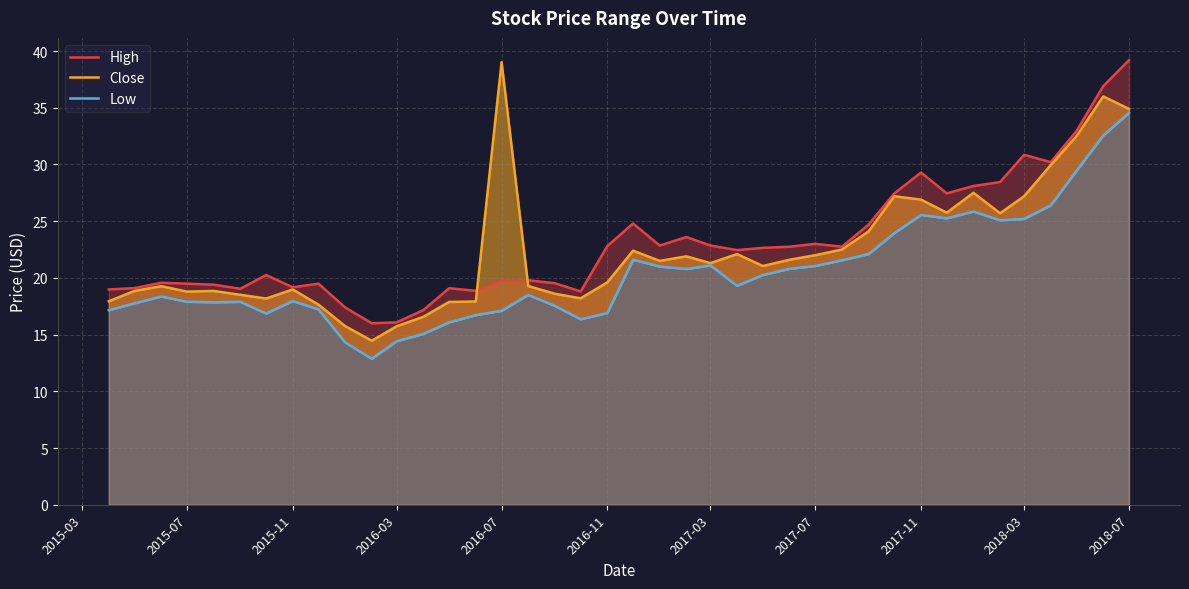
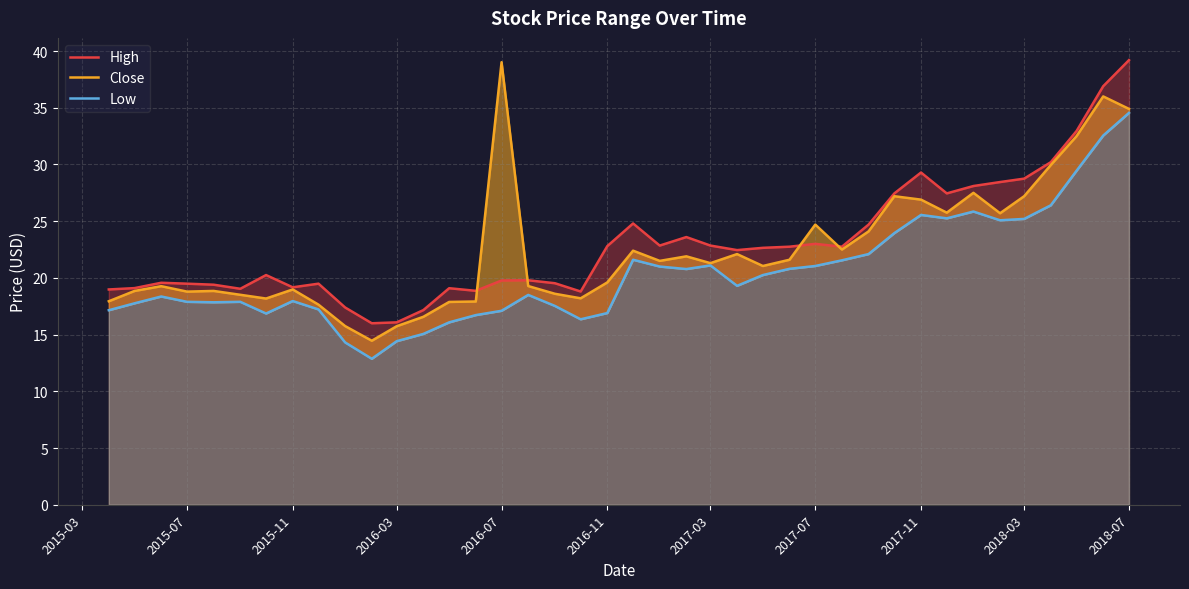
  {
    "High": {
      "2015-07": 19.5,
      "2016-03": 16.1,
      "2016-07": 19.8,
      "2016-11": 22.8,
      "2017-03": 22.9,
      "2017-07": 23.0,
      "2017-11": 29.3,
-     "2018-03": 30.9,
+     "2018-03": 28.8,
      "2018-07": 39.2
    },
    "Close": {
      "2015-07": 18.8,
      "2016-03": 15.7,
      "2016-07": 39.0,
      "2016-11": 19.6,
-     "2017-07": 22.0,
+     "2017-07": 24.7,
      "2017-11": 26.9,
      "2018-03": 27.2,
      "2018-07": 34.9
    },
    "Low": {
      "2015-07": 17.9,
      "2015-11": 18.0,
      "2016-03": 14.4,
      "2016-07": 17.1,
      "2016-11": 16.9,
      "2017-07": 21.0,
      "2017-11": 25.5,
      "2018-03": 25.2,
      "2018-07": 34.5
    }
  }
